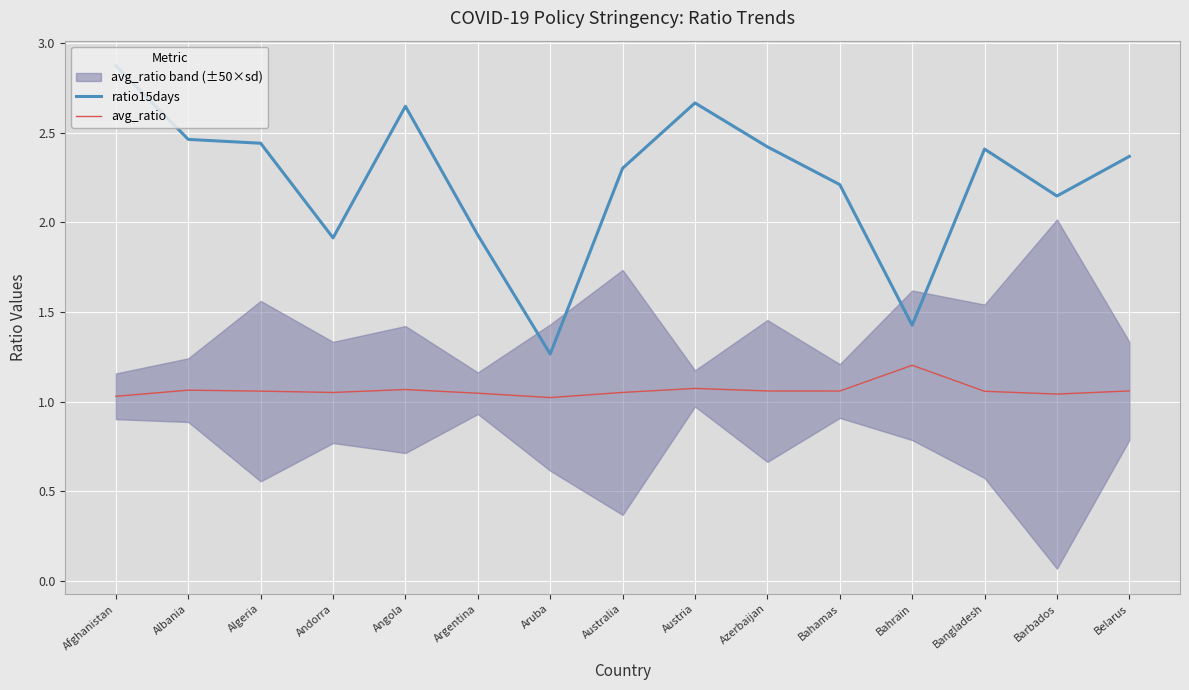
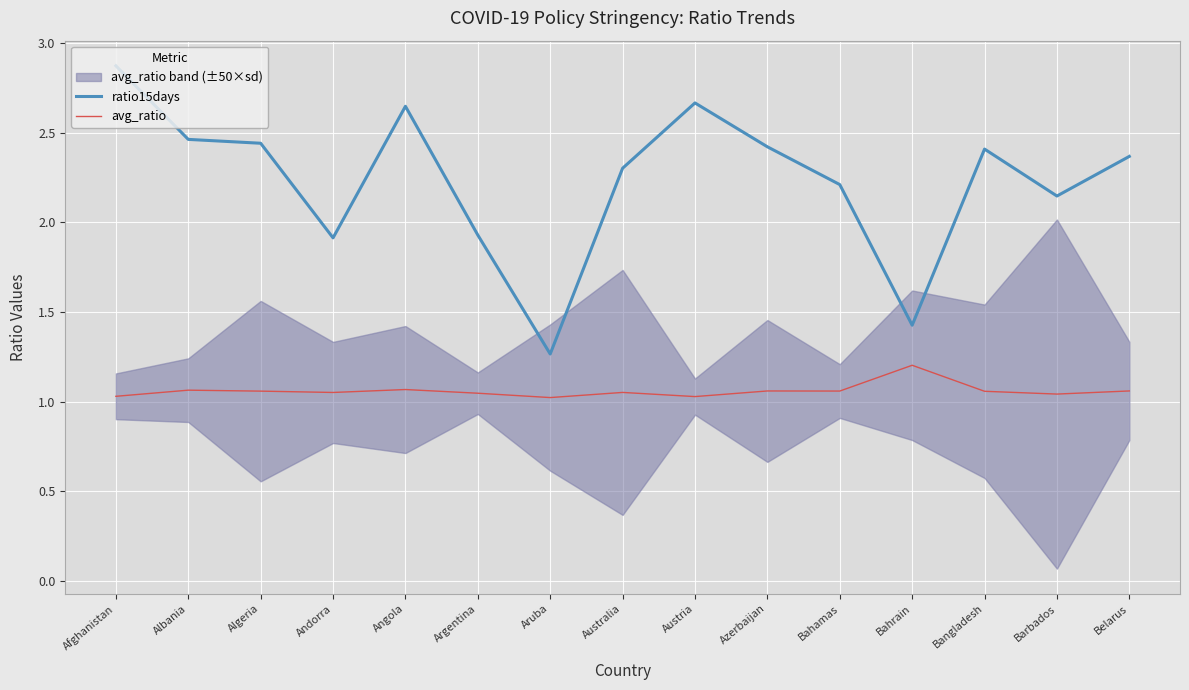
  {
    "avg_ratio": {
      "Afghanistan": 1.03,
      "Albania": 1.06,
      "Algeria": 1.06,
      "Andorra": 1.05,
      "Angola": 1.07,
      "Argentina": 1.05,
      "Aruba": 1.02,
      "Australia": 1.05,
-     "Austria": 1.07,
+     "Austria": 1.03,
      "Azerbaijan": 1.06,
      "Bahamas": 1.06,
      "Bahrain": 1.20,
      "Bangladesh": 1.06,
      "Barbados": 1.04,
      "Belarus": 1.06
    }
  }
